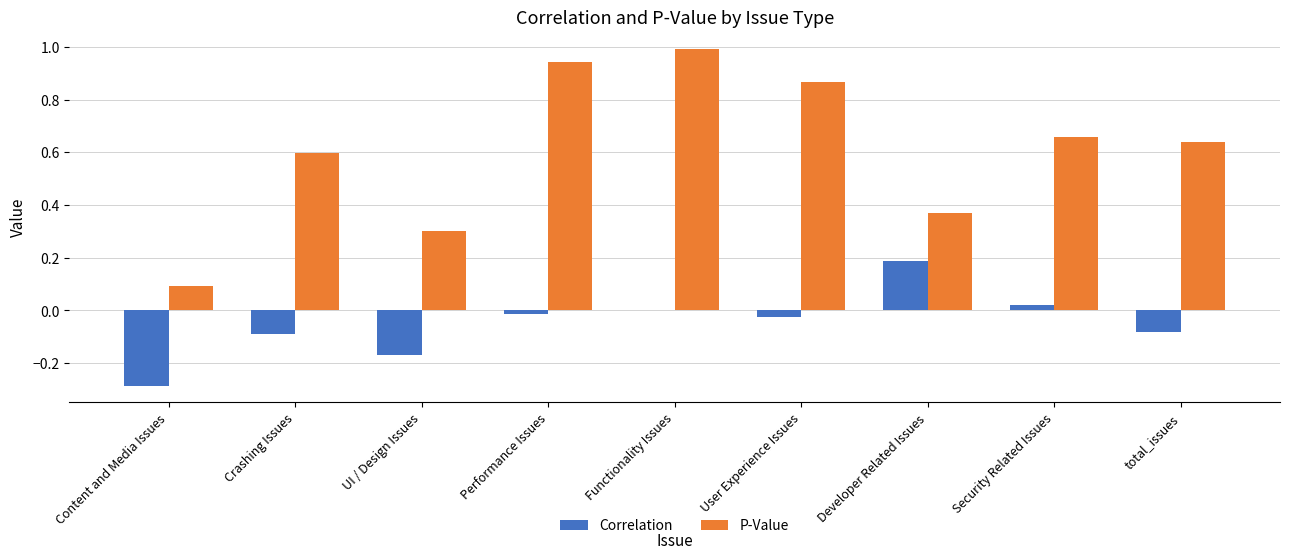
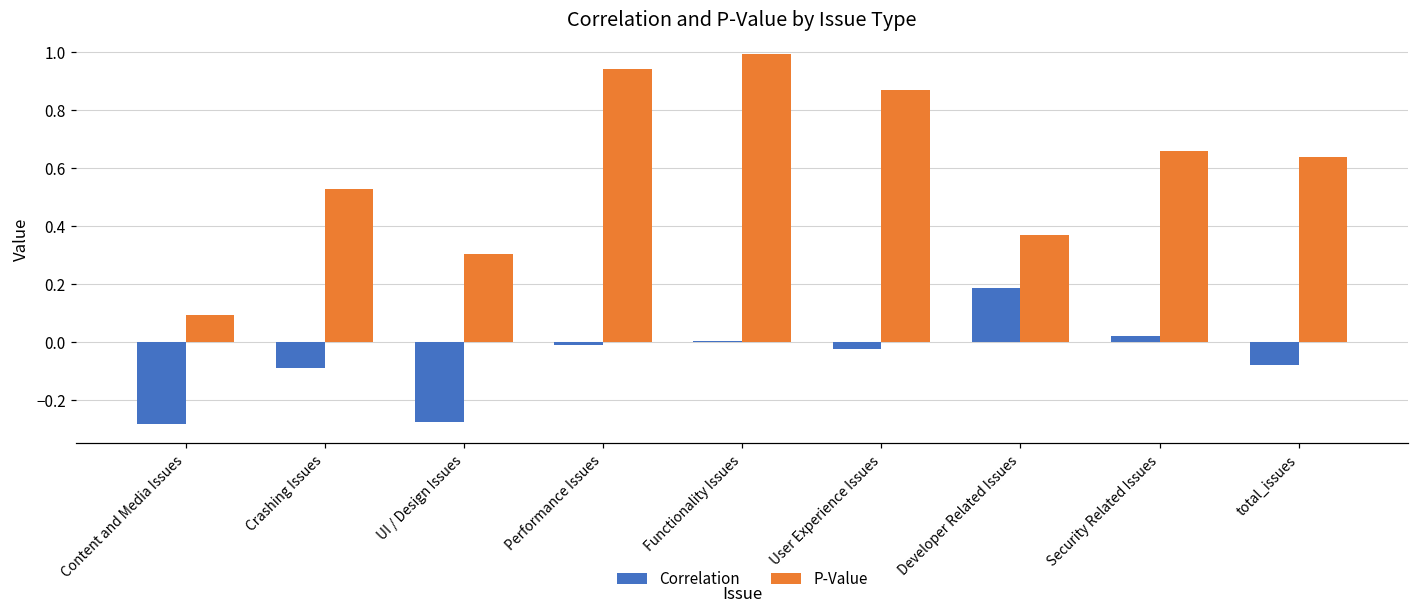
  {
    "Correlation": {
      "Content and Media Issues": -0.28,
      "Crashing Issues": -0.09,
-     "UI / Design Issues": -0.17,
+     "UI / Design Issues": -0.28,
      "Performance Issues": -0.01,
      "User Experience Issues": -0.03,
      "Developer Related Issues": 0.19,
      "Security Related Issues": 0.02,
      "total_issues": -0.08
    },
    "P-Value": {
      "Content and Media Issues": 0.09,
-     "Crashing Issues": 0.60,
+     "Crashing Issues": 0.53,
      "UI / Design Issues": 0.30,
      "Performance Issues": 0.94,
      "Functionality Issues": 0.99,
      "User Experience Issues": 0.87,
      "Developer Related Issues": 0.37,
      "Security Related Issues": 0.66,
      "total_issues": 0.64
    }
  }
